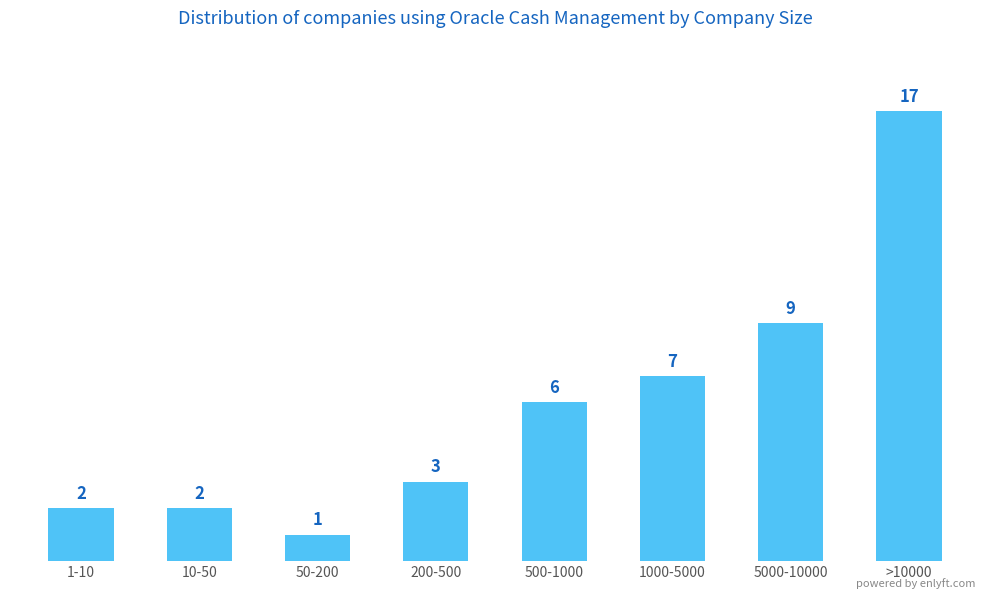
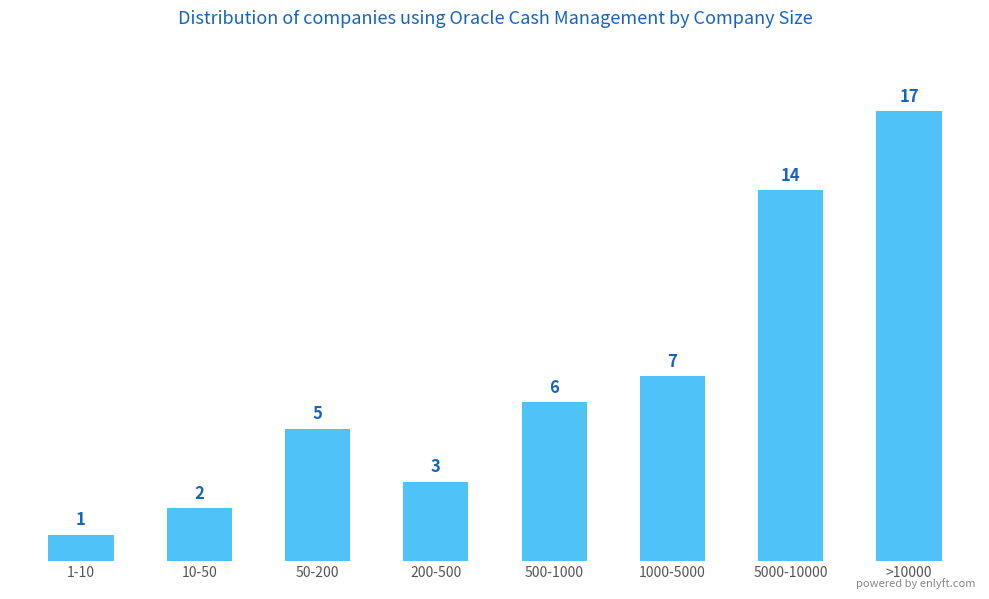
  {
-   "1-10": 2,
+   "1-10": 1,
    "10-50": 2,
-   "50-200": 1,
+   "50-200": 5,
    "200-500": 3,
    "500-1000": 6,
    "1000-5000": 7,
-   "5000-10000": 9,
+   "5000-10000": 14,
    ">10000": 17
  }
